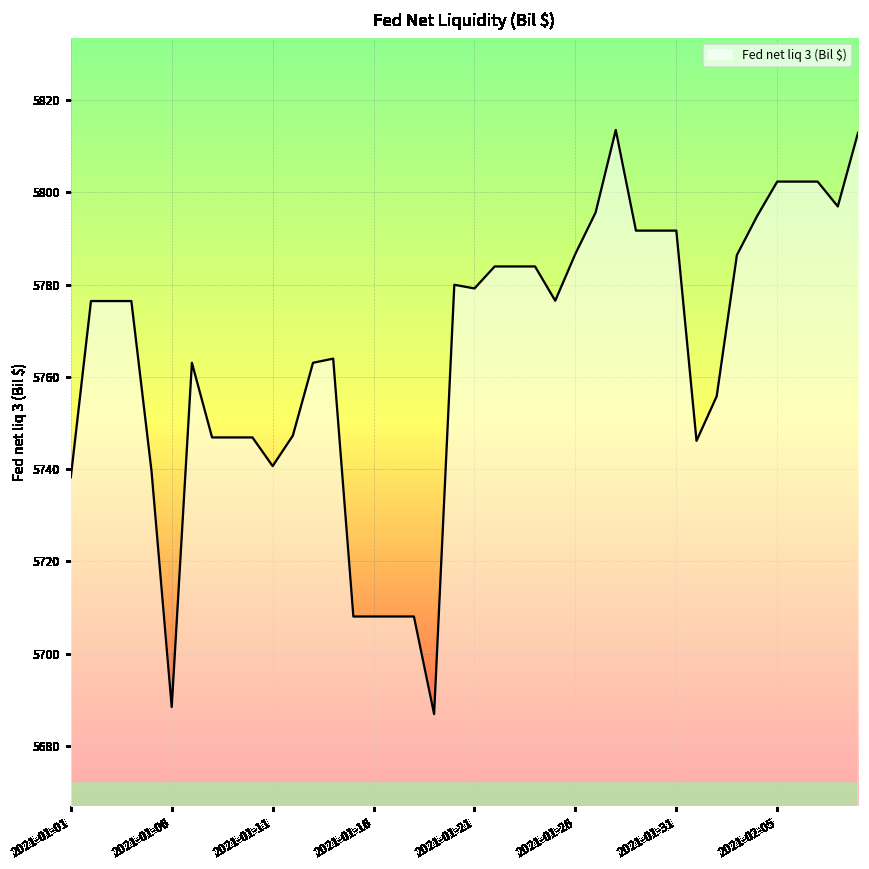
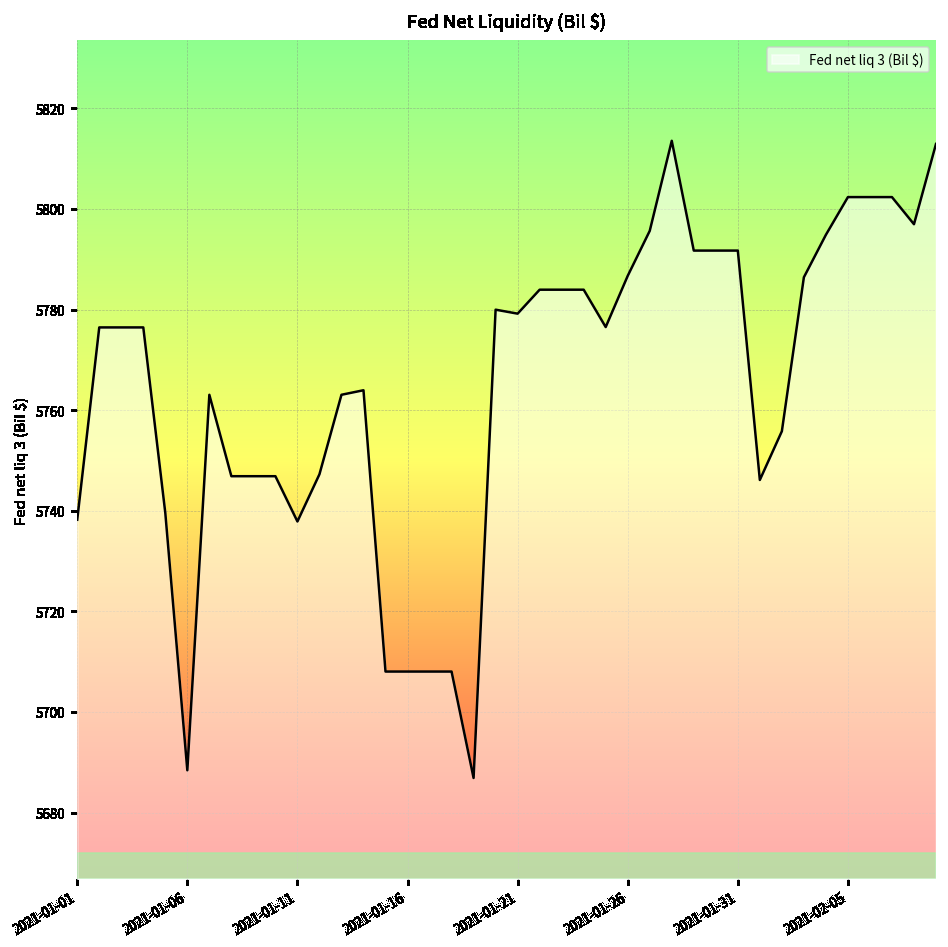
  {
    "2021-01-01": 5738,
    "2021-01-06": 5688,
-   "2021-01-11": 5741,
+   "2021-01-11": 5738,
    "2021-01-16": 5708,
    "2021-01-21": 5779,
    "2021-01-26": 5787,
    "2021-01-31": 5792,
    "2021-02-05": 5802
  }
